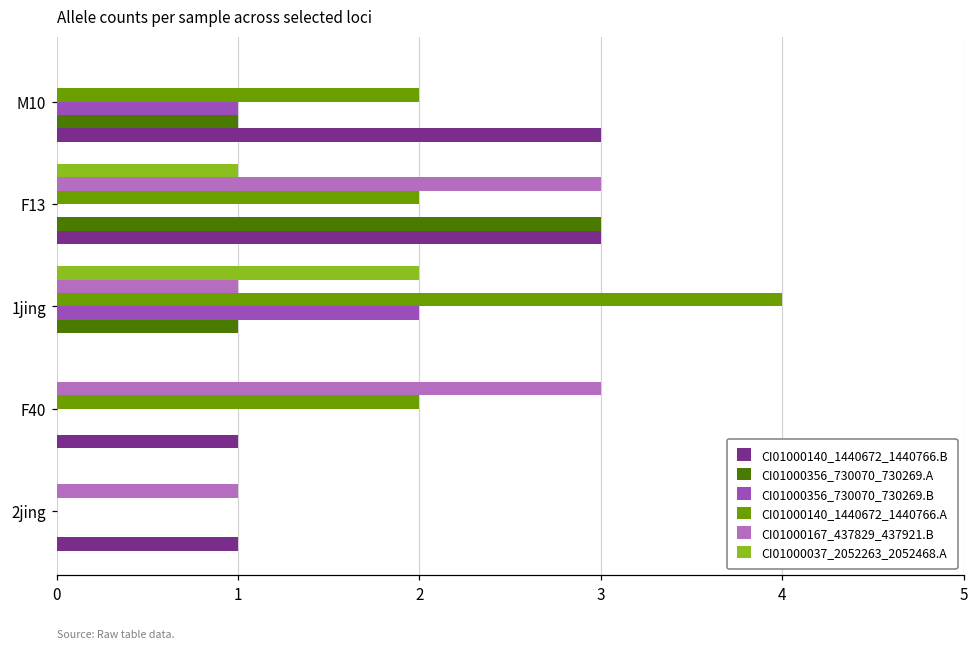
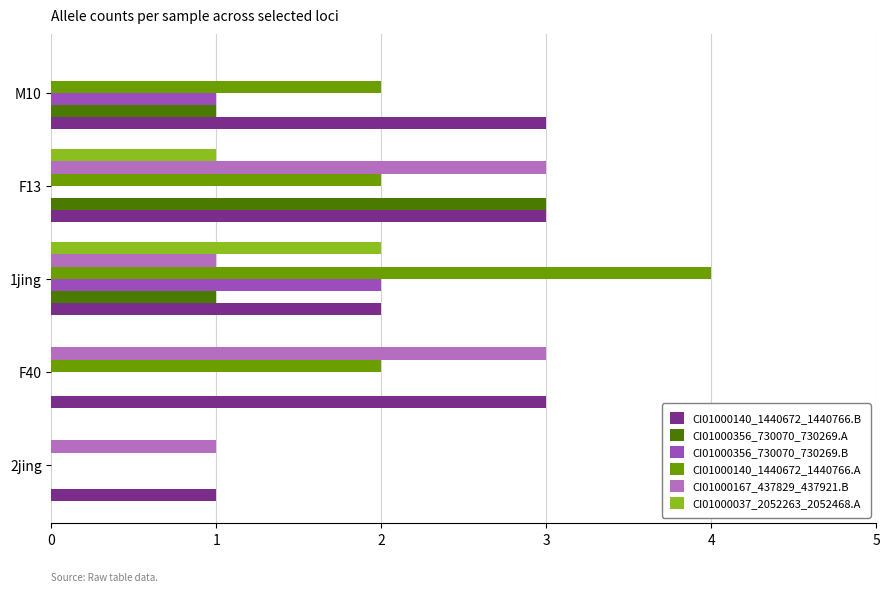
  {
    "CI01000140_1440672_1440766.B": {
      "M10": 3,
      "F13": 3,
-     "1jing": 0,
-     "F40": 1,
+     "1jing": 2,
+     "F40": 3,
      "2jing": 1
    }
  }
